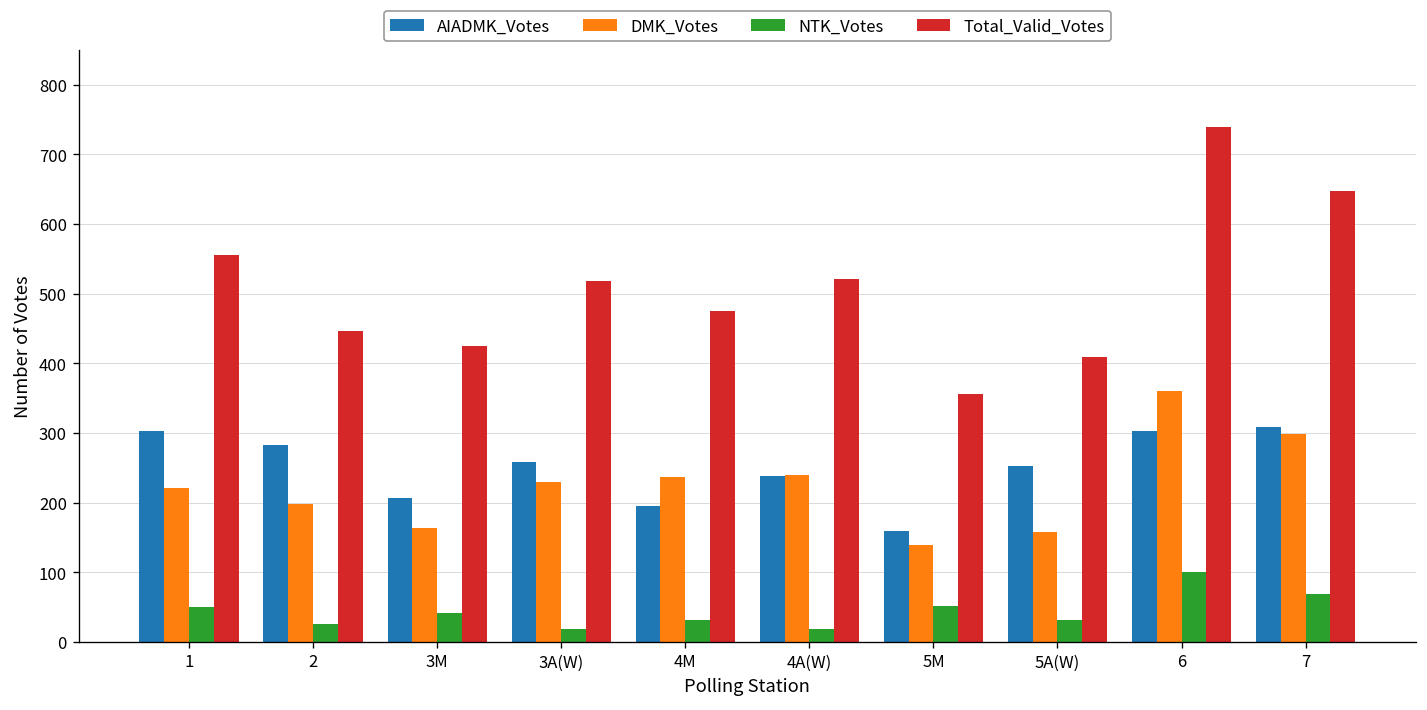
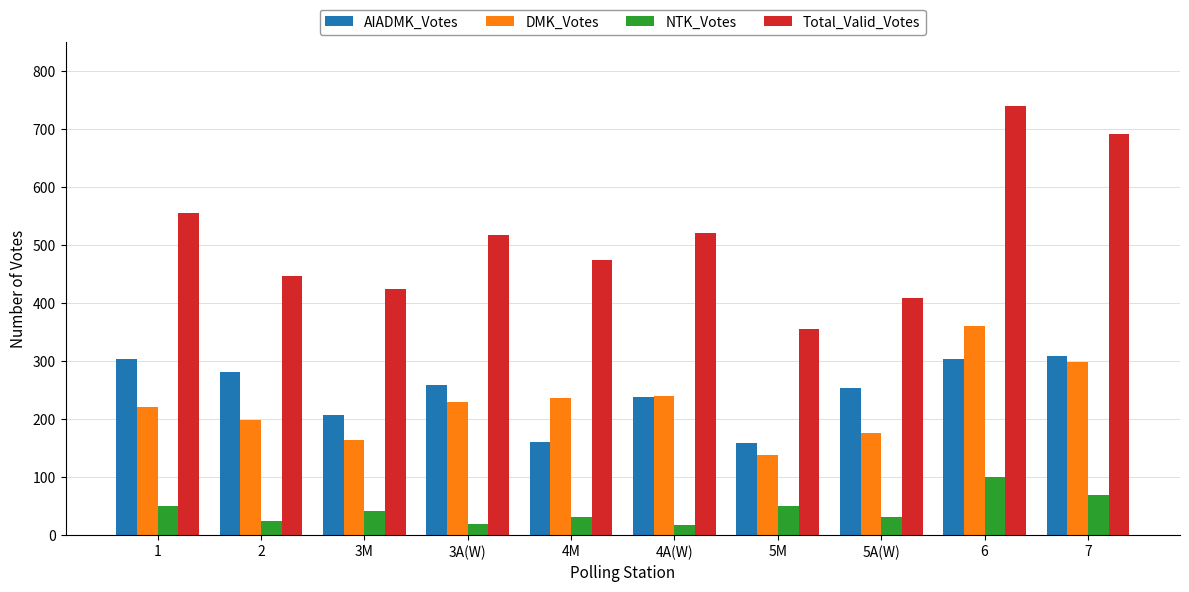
  {
    "AIADMK_Votes": {
      "1": 300,
      "2": 280,
      "3M": 210,
      "3A(W)": 260,
-     "4M": 200,
+     "4M": 160,
      "4A(W)": 240,
      "5M": 160,
      "5A(W)": 250,
      "6": 300,
      "7": 310
    },
    "DMK_Votes": {
      "1": 220,
      "2": 200,
      "3M": 160,
      "3A(W)": 230,
      "4M": 240,
      "4A(W)": 240,
      "5M": 140,
-     "5A(W)": 160,
+     "5A(W)": 180,
      "6": 360,
      "7": 300
    },
    "NTK_Votes": {
      "1": 50,
      "2": 30,
      "3M": 40,
      "3A(W)": 20,
      "4M": 30,
      "4A(W)": 20,
      "5M": 50,
      "5A(W)": 30,
      "6": 100,
      "7": 70
    },
    "Total_Valid_Votes": {
      "1": 560,
      "2": 450,
      "3M": 430,
      "3A(W)": 520,
      "4M": 480,
      "4A(W)": 520,
      "5M": 360,
      "5A(W)": 410,
      "6": 740,
-     "7": 650
+     "7": 690
    }
  }
